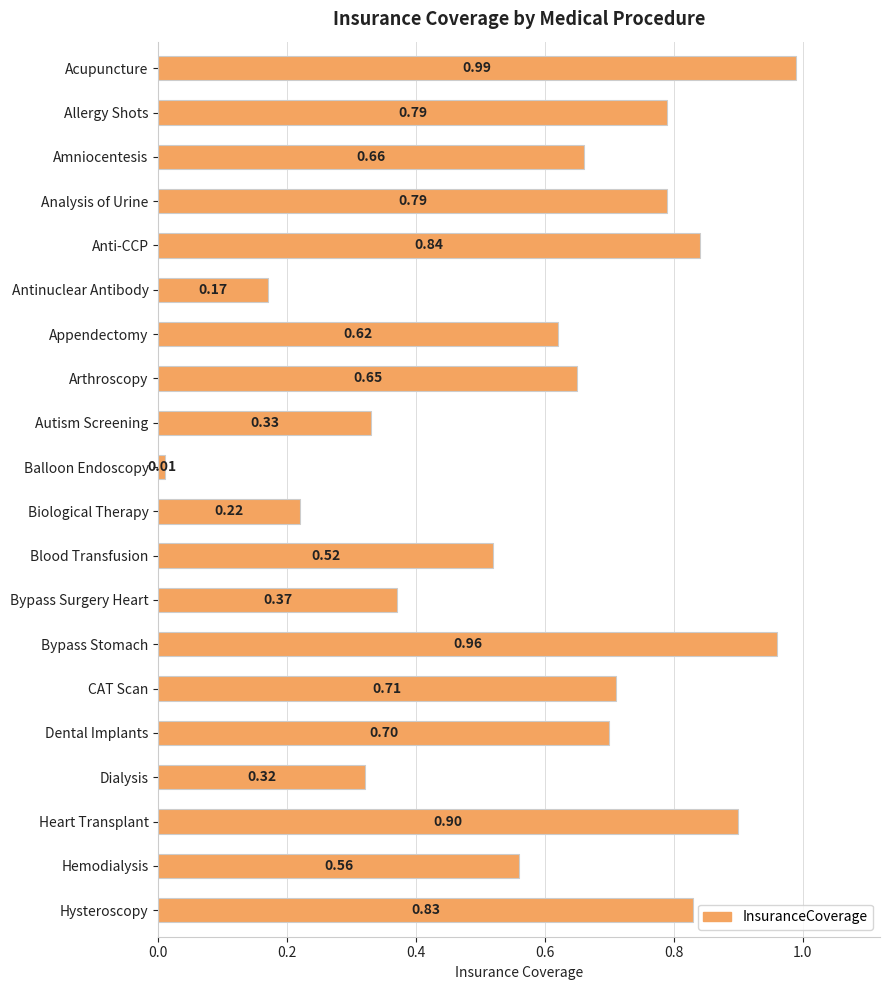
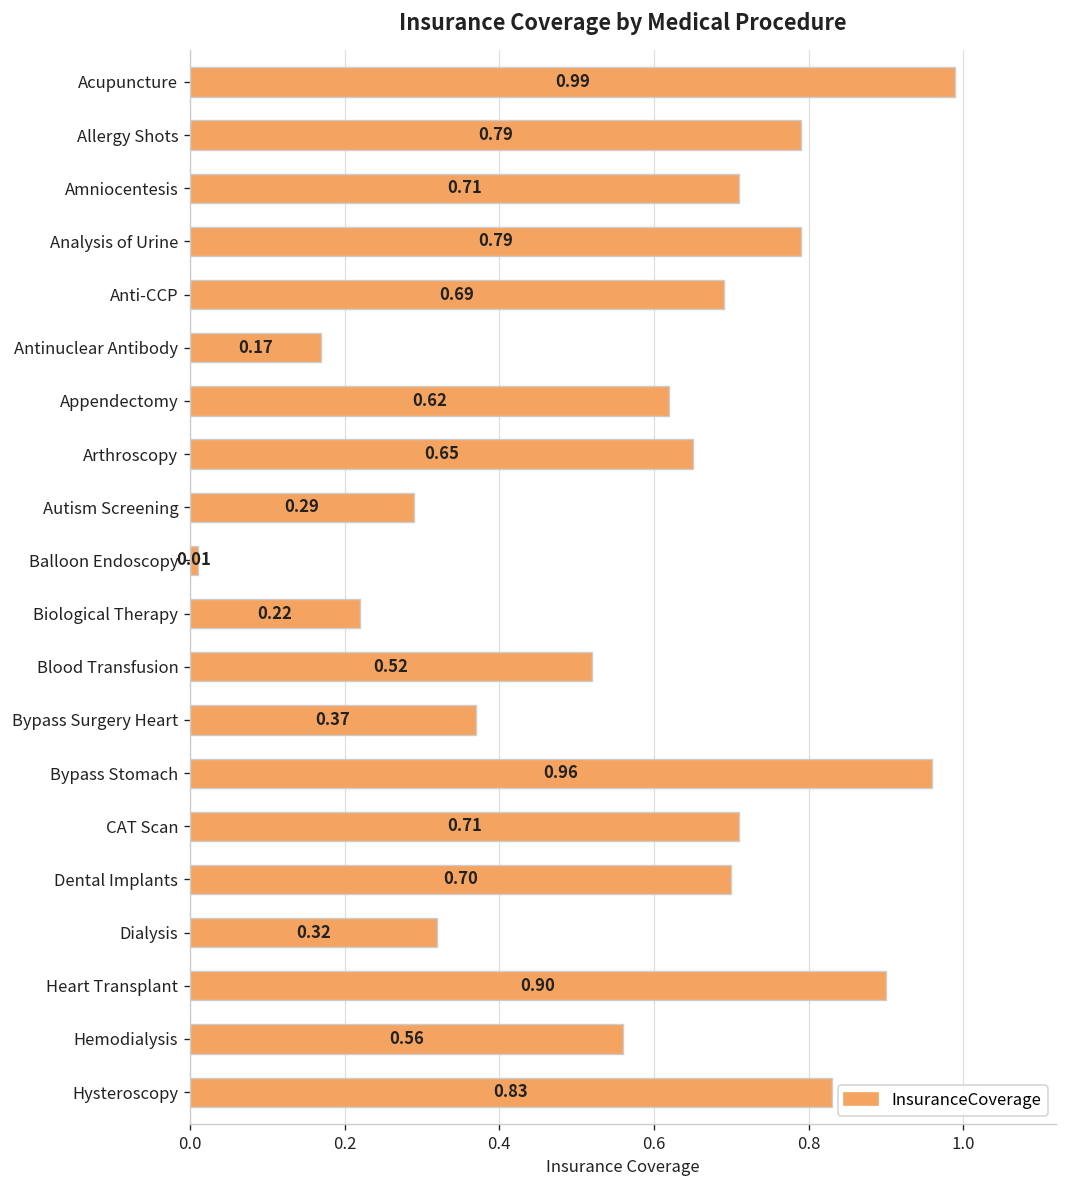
  {
    "Acupuncture": 0.99,
    "Allergy Shots": 0.79,
-   "Amniocentesis": 0.66,
+   "Amniocentesis": 0.71,
    "Analysis of Urine": 0.79,
-   "Anti-CCP": 0.84,
+   "Anti-CCP": 0.69,
    "Antinuclear Antibody": 0.17,
    "Appendectomy": 0.62,
    "Arthroscopy": 0.65,
-   "Autism Screening": 0.33,
+   "Autism Screening": 0.29,
    "Balloon Endoscopy": 0.01,
    "Biological Therapy": 0.22,
    "Blood Transfusion": 0.52,
    "Bypass Surgery Heart": 0.37,
    "Bypass Stomach": 0.96,
    "CAT Scan": 0.71,
    "Dental Implants": 0.70,
    "Dialysis": 0.32,
    "Heart Transplant": 0.90,
    "Hemodialysis": 0.56,
    "Hysteroscopy": 0.83
  }
